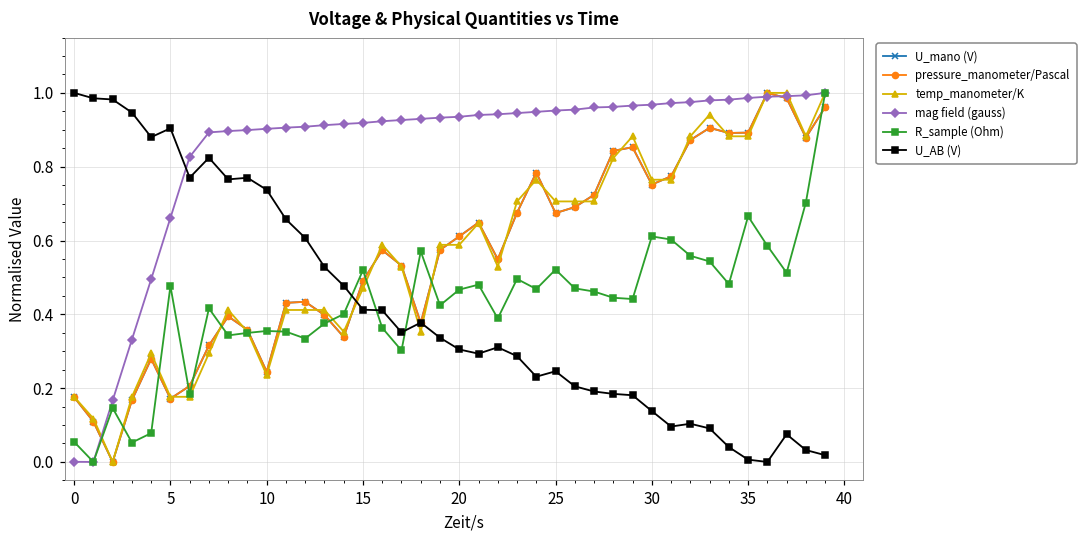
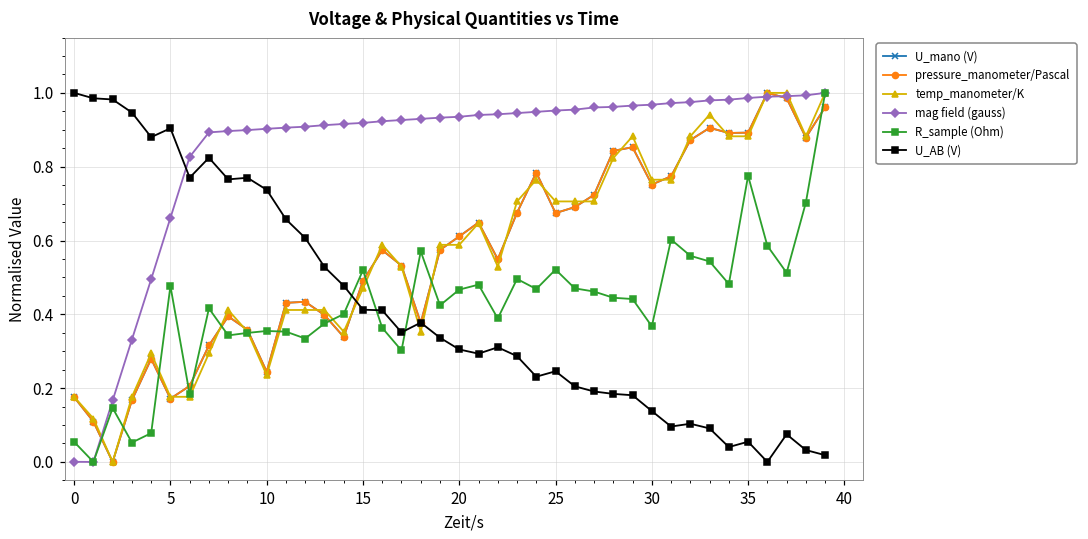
  {
    "pressure_manometer/Pascal": {
      "10": 0.24,
      "15": 0.49,
      "20": 0.61,
      "25": 0.67,
      "30": 0.75,
      "35": 0.89
    },
    "temp_manometer/K": {
      "10": 0.24,
      "15": 0.47,
      "20": 0.59,
      "25": 0.71,
      "30": 0.76,
      "35": 0.88
    },
    "mag field (gauss)": {
      "0": 0.00,
      "5": 0.66,
      "10": 0.90,
      "15": 0.92,
      "20": 0.94,
      "25": 0.95,
      "30": 0.97,
      "35": 0.99
    },
    "R_sample (Ohm)": {
      "0": 0.05,
      "5": 0.48,
      "10": 0.35,
      "15": 0.52,
      "20": 0.47,
      "25": 0.52,
-     "30": 0.61,
-     "35": 0.67
+     "30": 0.37,
+     "35": 0.78
    },
    "U_AB (V)": {
      "0": 1.00,
      "5": 0.90,
      "10": 0.74,
      "15": 0.41,
      "20": 0.30,
      "25": 0.25,
      "30": 0.14,
-     "35": 0.01
+     "35": 0.05
    }
  }
